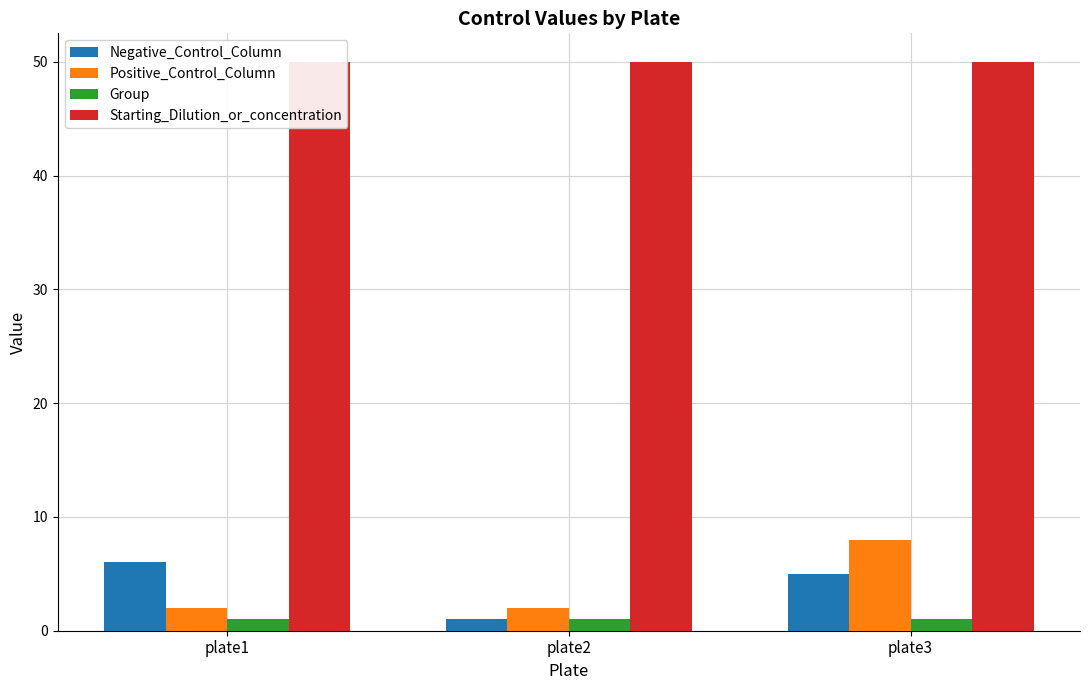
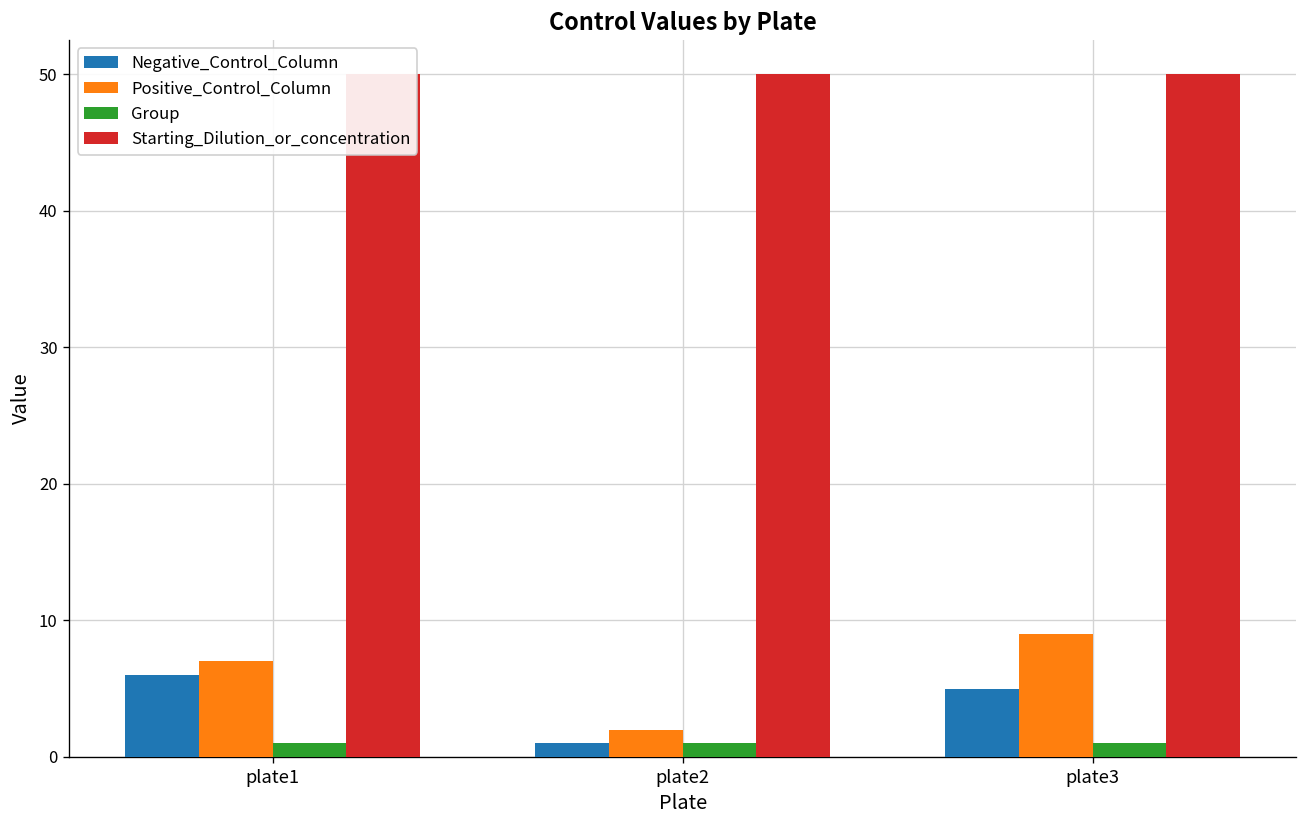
  {
    "Negative_Control_Column": {
      "plate1": 6,
      "plate2": 1,
      "plate3": 5
    },
    "Positive_Control_Column": {
-     "plate1": 2,
+     "plate1": 7,
      "plate2": 2,
-     "plate3": 8
+     "plate3": 9
    },
    "Group": {
      "plate1": 1,
      "plate2": 1,
      "plate3": 1
    },
    "Starting_Dilution_or_concentration": {
      "plate2": 50,
      "plate3": 50
    }
  }
